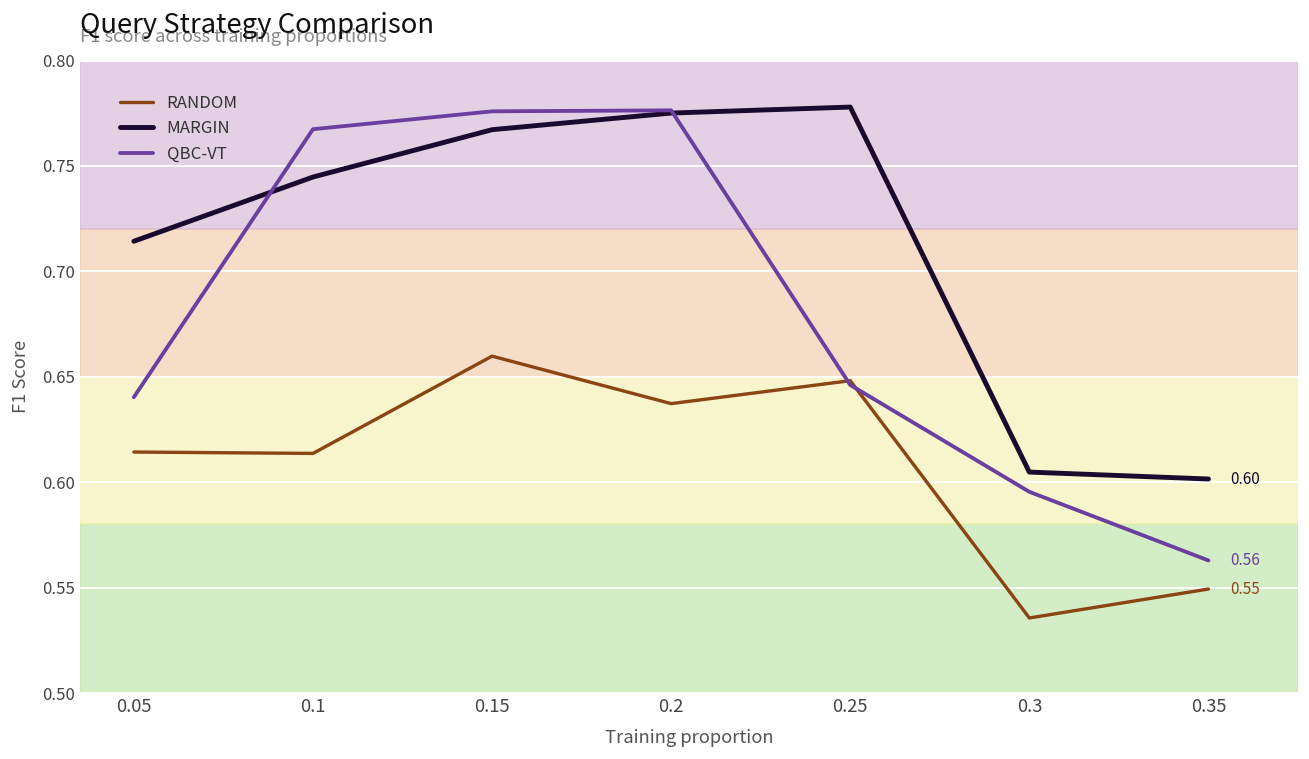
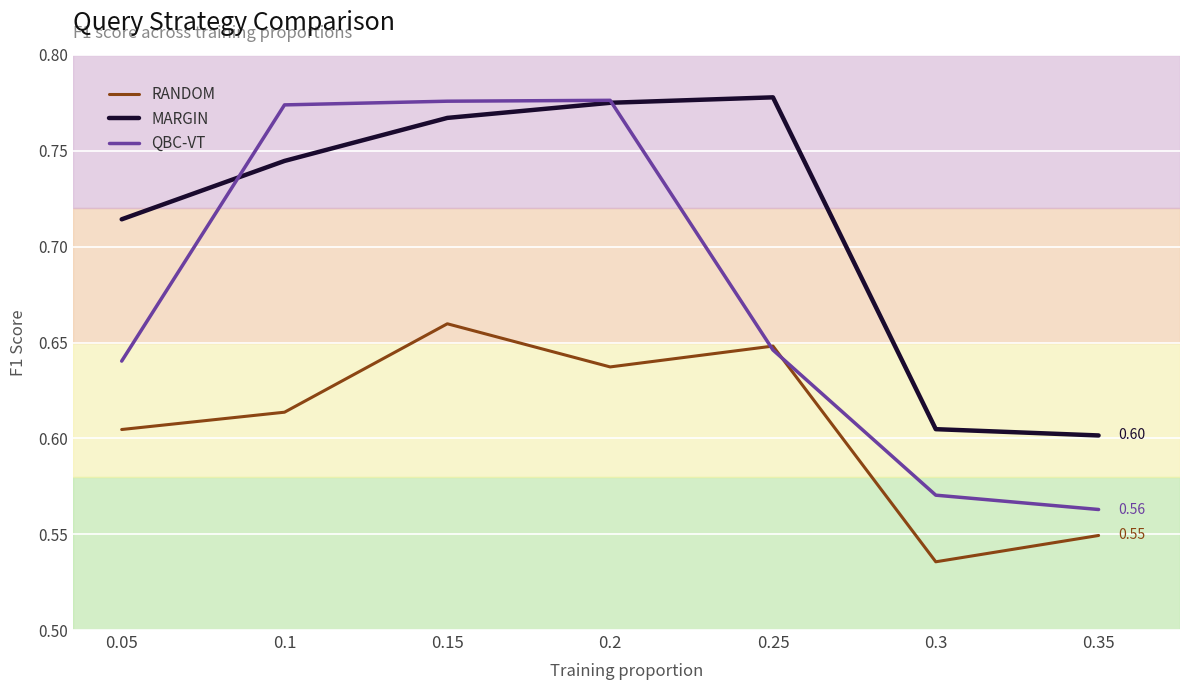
  {
    "RANDOM": {
-     "0.05": 0.614,
+     "0.05": 0.605,
      "0.1": 0.614,
      "0.15": 0.660,
      "0.2": 0.637,
      "0.25": 0.648,
      "0.3": 0.536
    },
    "MARGIN": {
      "0.35": 0.60
    },
    "QBC-VT": {
      "0.05": 0.640,
-     "0.1": 0.767,
+     "0.1": 0.774,
      "0.15": 0.776,
      "0.25": 0.646,
-     "0.3": 0.595
+     "0.3": 0.570
    }
  }
